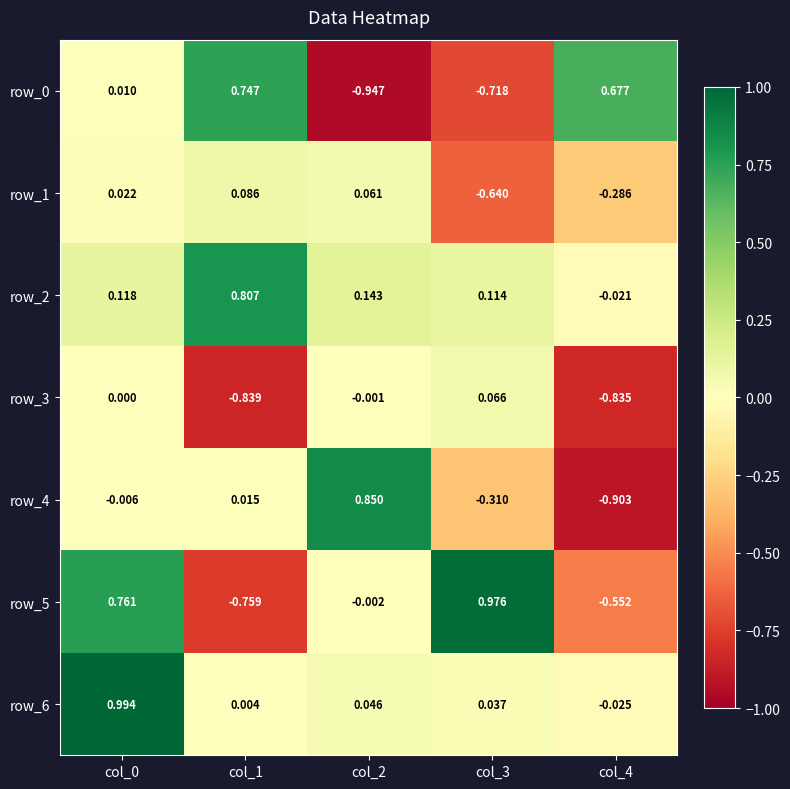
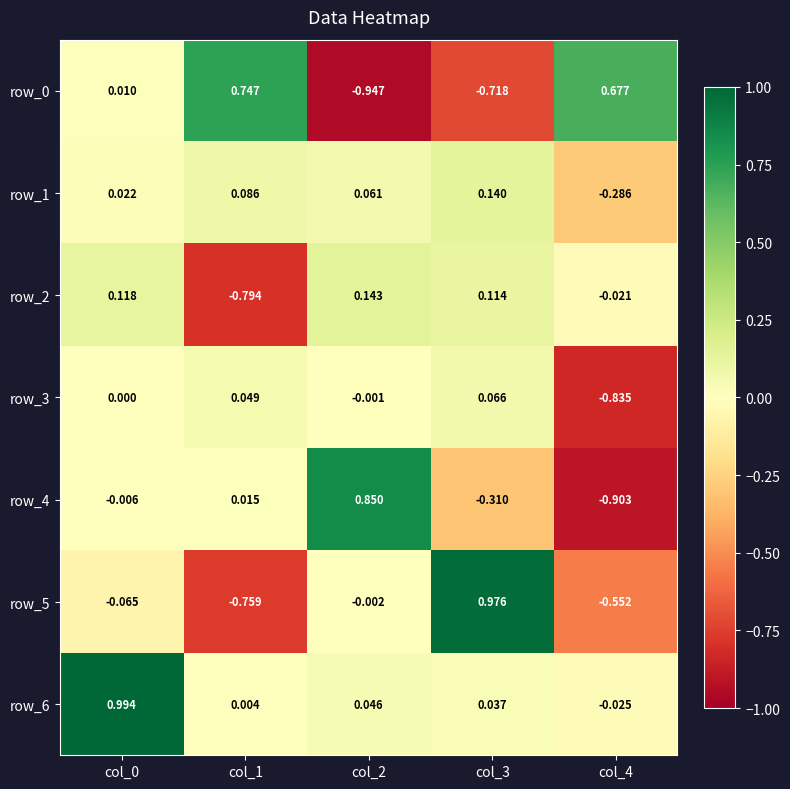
  {
    "row_0": {
      "col_0": 0.010,
      "col_1": 0.747,
      "col_2": -0.947,
      "col_3": -0.718,
      "col_4": 0.677
    },
    "row_1": {
      "col_0": 0.022,
      "col_1": 0.086,
      "col_2": 0.061,
-     "col_3": -0.640,
+     "col_3": 0.140,
      "col_4": -0.286
    },
    "row_2": {
      "col_0": 0.118,
-     "col_1": 0.807,
+     "col_1": -0.794,
      "col_2": 0.143,
      "col_3": 0.114,
      "col_4": -0.021
    },
    "row_3": {
      "col_0": 0.000,
-     "col_1": -0.839,
+     "col_1": 0.049,
      "col_2": -0.001,
      "col_3": 0.066,
      "col_4": -0.835
    },
    "row_4": {
      "col_0": -0.006,
      "col_1": 0.015,
      "col_2": 0.850,
      "col_3": -0.310,
      "col_4": -0.903
    },
    "row_5": {
-     "col_0": 0.761,
+     "col_0": -0.065,
      "col_1": -0.759,
      "col_2": -0.002,
      "col_3": 0.976,
      "col_4": -0.552
    },
    "row_6": {
      "col_0": 0.994,
      "col_1": 0.004,
      "col_2": 0.046,
      "col_3": 0.037,
      "col_4": -0.025
    }
  }
